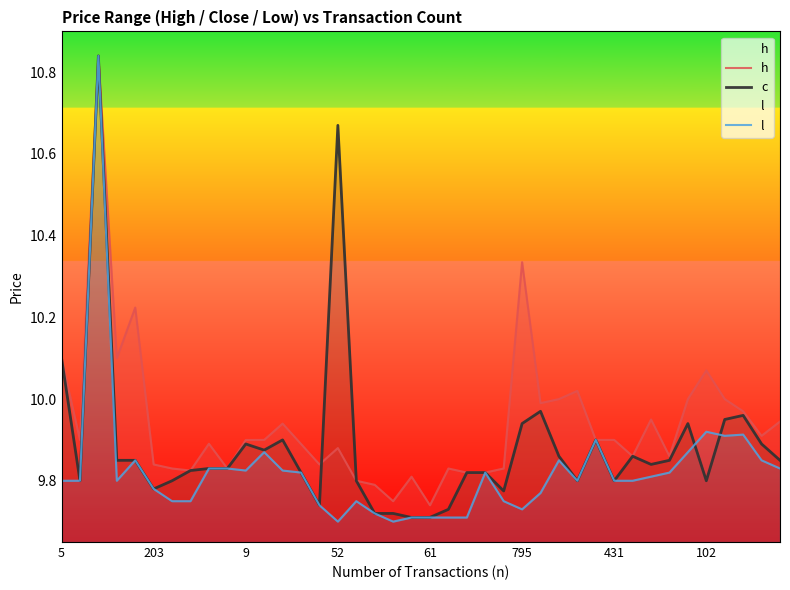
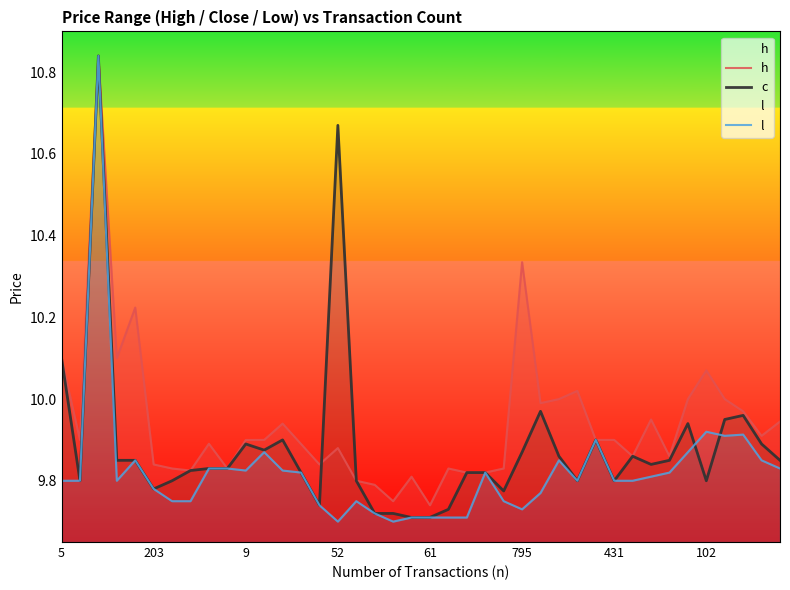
  {
    "c": {
      "52": 10.67,
-     "795": 9.94,
+     "795": 9.87,
      "102": 9.80
    }
  }
